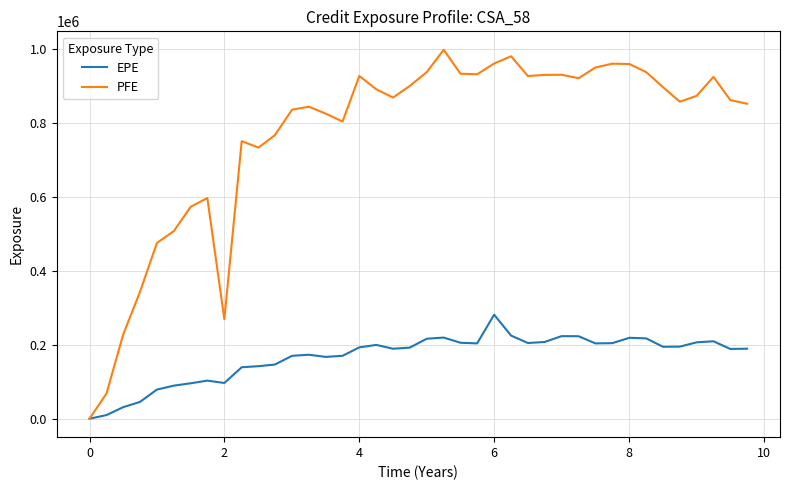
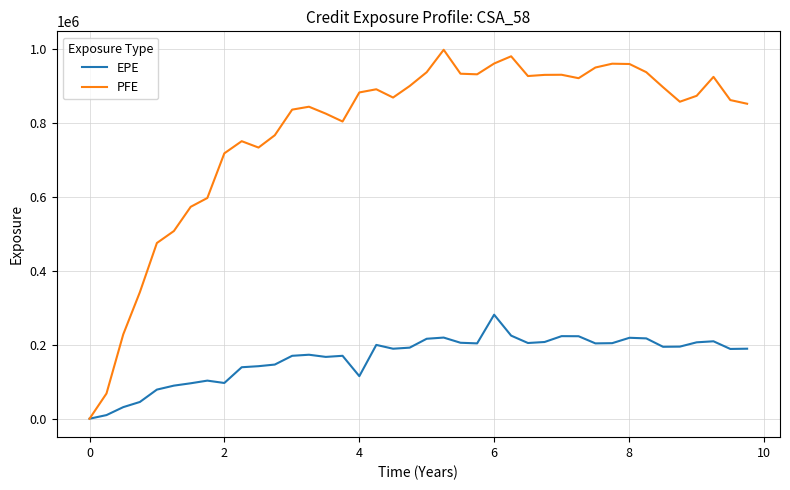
  {
    "EPE": {
      "2": 100000,
-     "4": 190000,
+     "4": 120000,
      "6": 280000
    },
    "PFE": {
-     "2": 270000,
-     "4": 930000,
+     "2": 720000,
+     "4": 880000,
      "6": 960000
    }
  }
